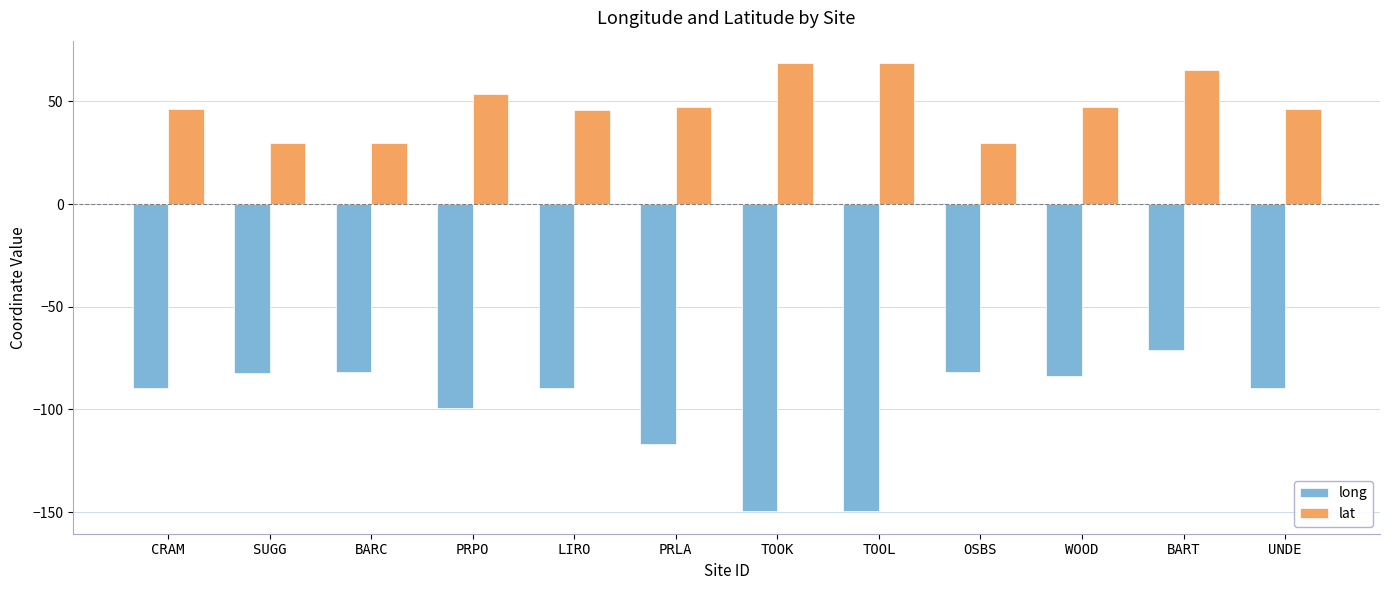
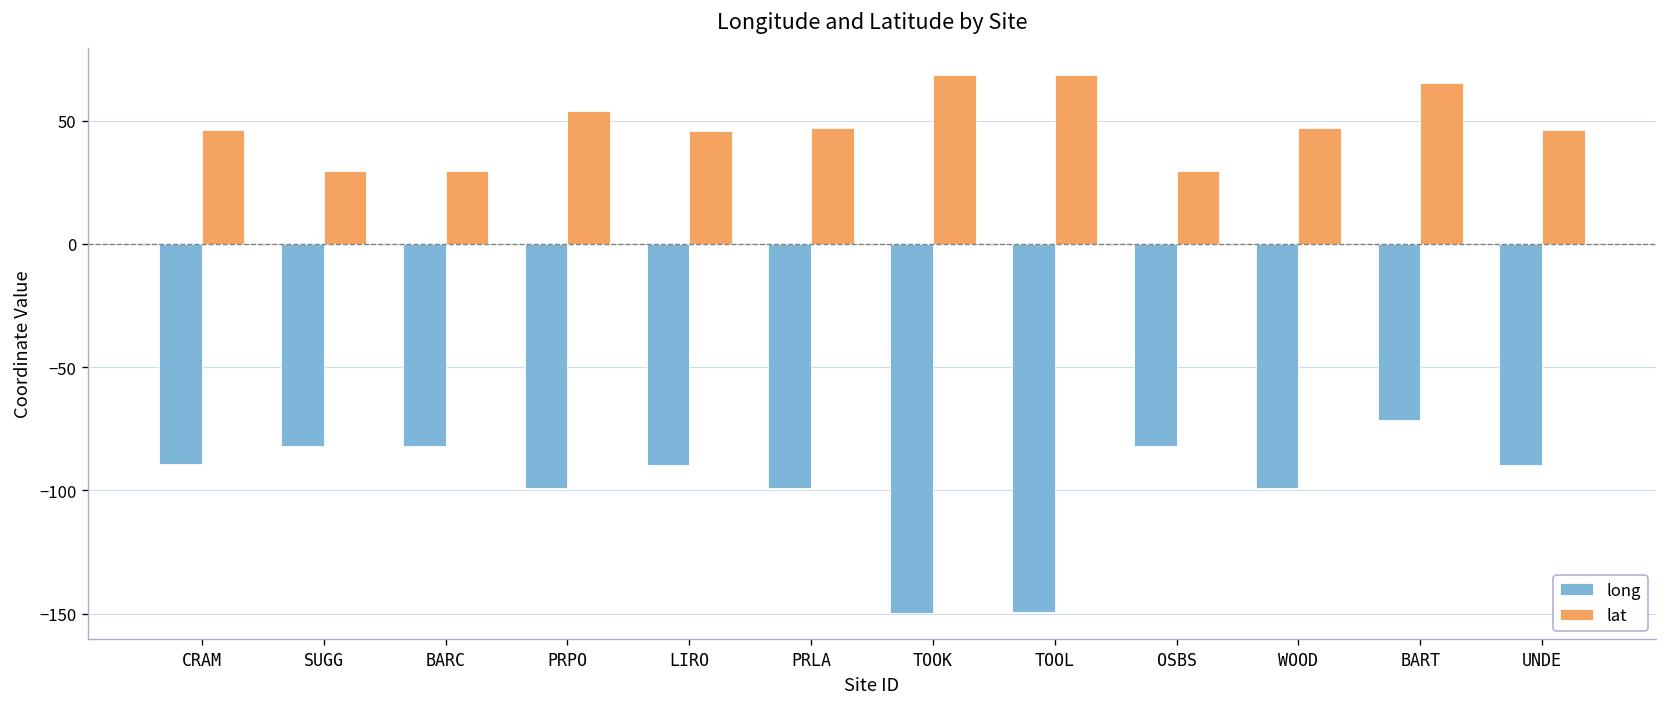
  {
    "long": {
      "CRAM": -89,
      "SUGG": -82,
      "BARC": -82,
      "PRPO": -99,
      "LIRO": -90,
-     "PRLA": -117,
+     "PRLA": -99,
      "TOOK": -150,
      "TOOL": -149,
      "OSBS": -82,
-     "WOOD": -84,
+     "WOOD": -99,
      "BART": -71,
      "UNDE": -90
    },
    "lat": {
      "CRAM": 46,
      "SUGG": 30,
      "BARC": 30,
      "PRPO": 54,
      "LIRO": 46,
      "PRLA": 47,
      "TOOK": 69,
      "TOOL": 69,
      "OSBS": 30,
      "WOOD": 47,
      "BART": 65,
      "UNDE": 46
    }
  }
